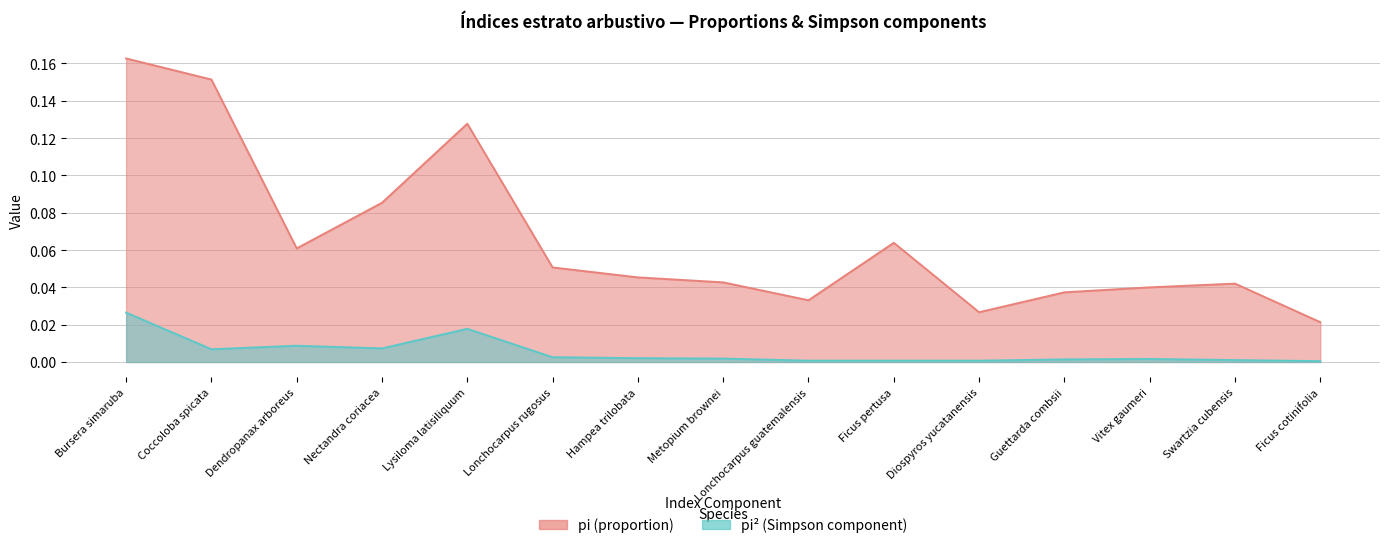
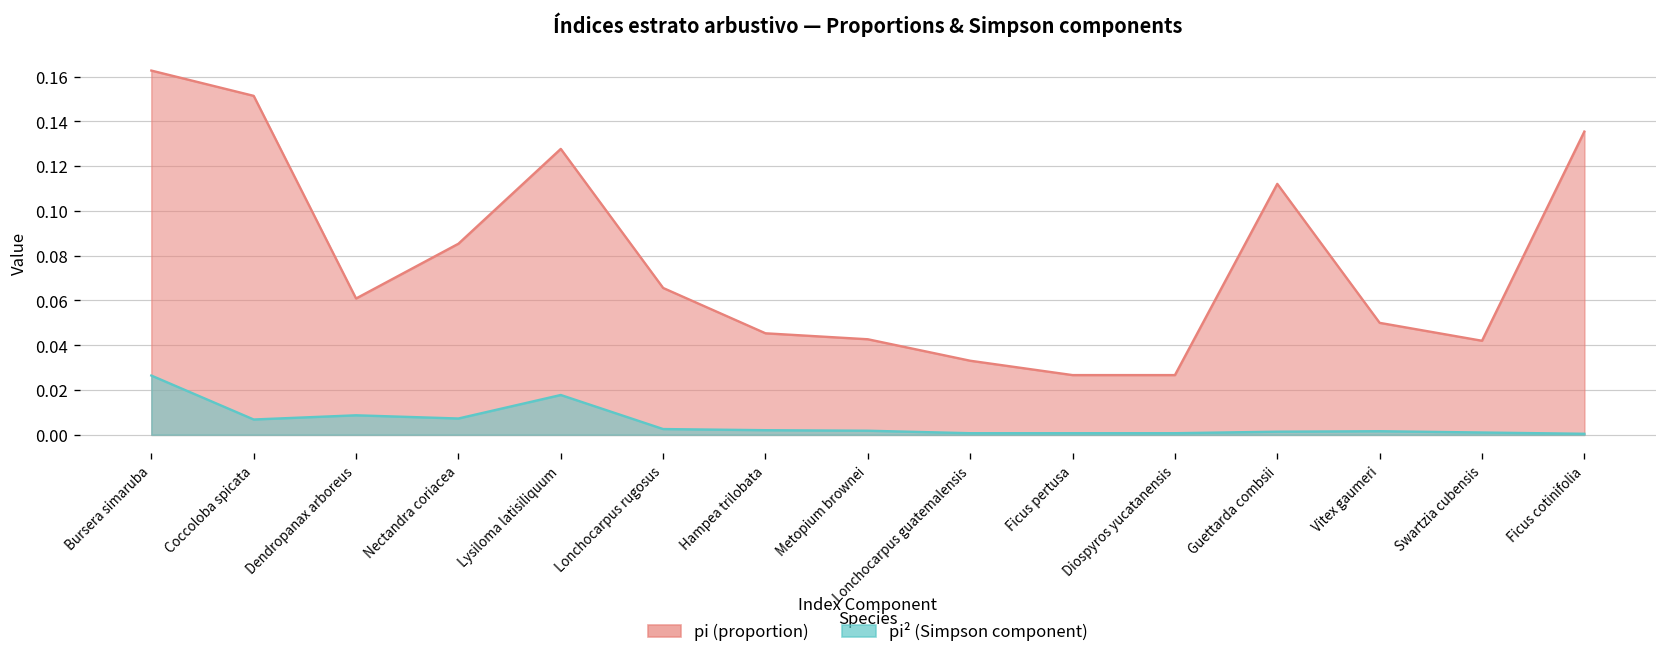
  {
    "pi (proportion)": {
      "Bursera simaruba": 0.163,
      "Coccoloba spicata": 0.151,
      "Dendropanax arboreus": 0.061,
      "Nectandra coriacea": 0.085,
      "Lysiloma latisiliquum": 0.128,
-     "Lonchocarpus rugosus": 0.051,
+     "Lonchocarpus rugosus": 0.066,
      "Hampea trilobata": 0.045,
      "Metopium brownei": 0.043,
      "Lonchocarpus guatemalensis": 0.033,
-     "Ficus pertusa": 0.064,
+     "Ficus pertusa": 0.027,
      "Diospyros yucatanensis": 0.027,
-     "Guettarda combsii": 0.037,
-     "Vitex gaumeri": 0.04,
+     "Guettarda combsii": 0.112,
+     "Vitex gaumeri": 0.05,
      "Swartzia cubensis": 0.042,
-     "Ficus cotinifolia": 0.021
+     "Ficus cotinifolia": 0.135
    }
  }
